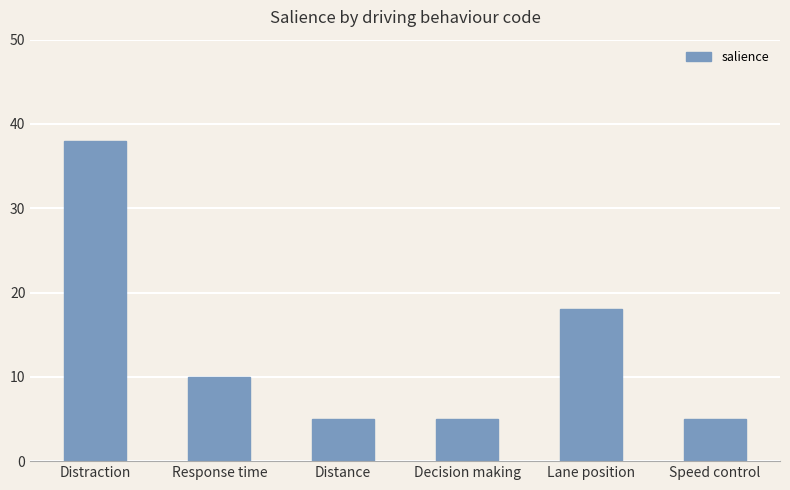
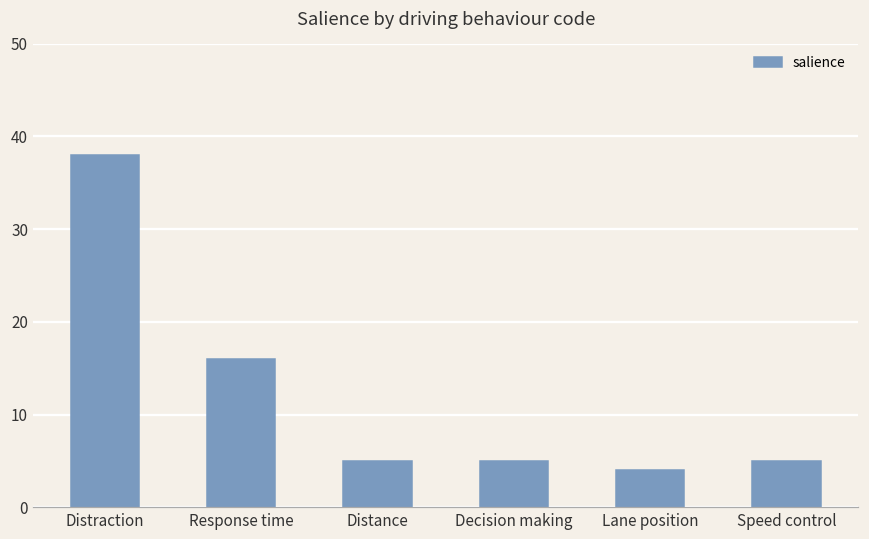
  {
    "Distraction": 38,
-   "Response time": 10,
+   "Response time": 16,
    "Distance": 5,
    "Decision making": 5,
-   "Lane position": 18,
+   "Lane position": 4,
    "Speed control": 5
  }
